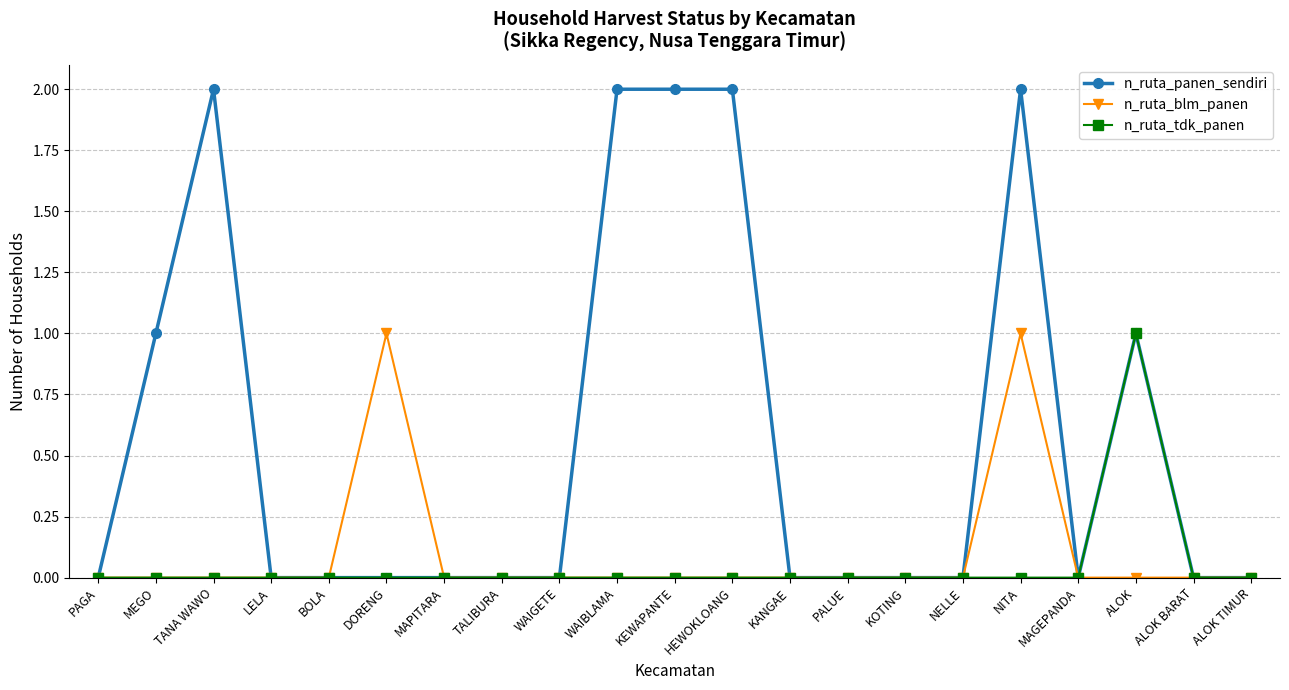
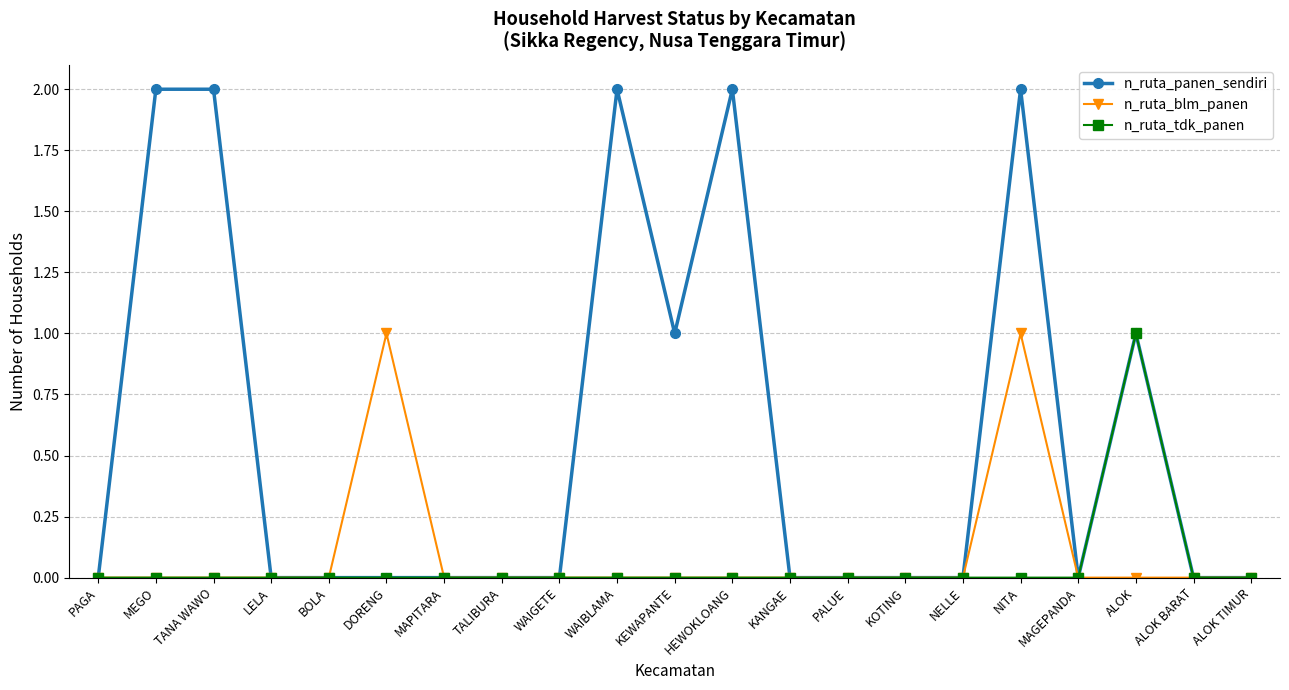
  {
    "n_ruta_panen_sendiri": {
-     "MEGO": 1,
+     "MEGO": 2,
      "TANA WAWO": 2,
      "WAIBLAMA": 2,
-     "KEWAPANTE": 2,
+     "KEWAPANTE": 1,
      "HEWOKLOANG": 2,
      "NITA": 2
    },
    "n_ruta_blm_panen": {
      "DORENG": 1,
      "NITA": 1,
      "ALOK": 0
    },
    "n_ruta_tdk_panen": {
      "NITA": 0
    }
  }
